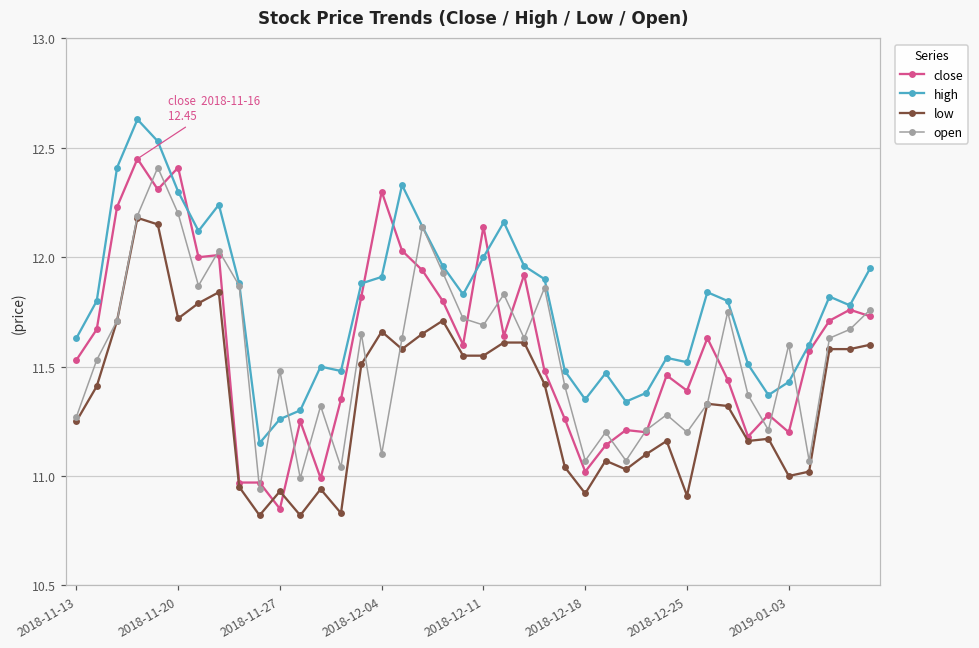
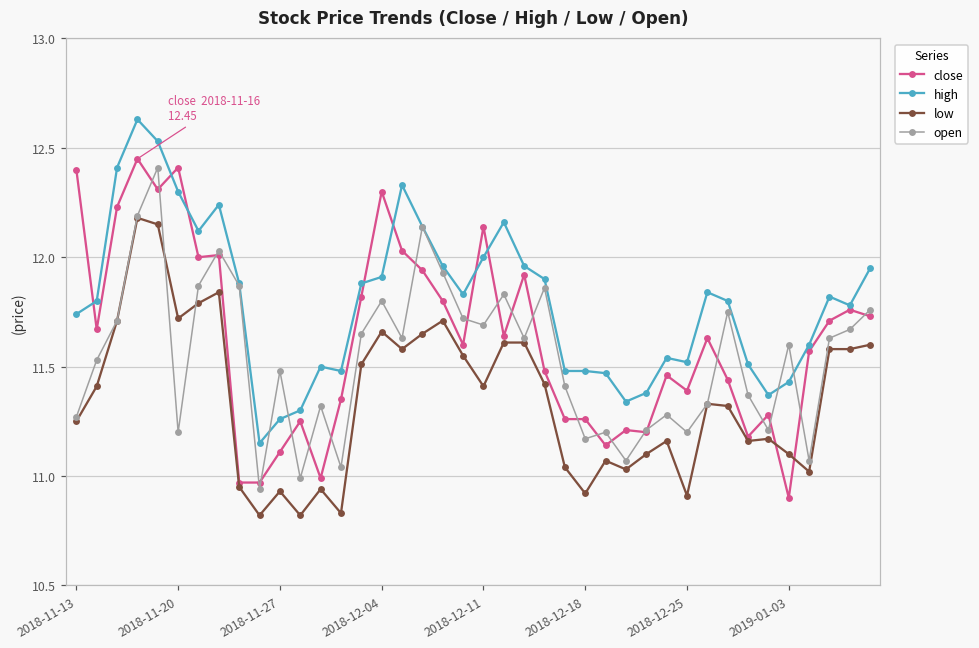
  {
    "close": {
-     "2018-11-13": 11.53,
+     "2018-11-13": 12.40,
      "2018-11-20": 12.41,
-     "2018-11-27": 10.85,
+     "2018-11-27": 11.11,
      "2018-12-04": 12.30,
      "2018-12-11": 12.14,
-     "2018-12-18": 11.02,
+     "2018-12-18": 11.26,
      "2018-12-25": 11.39,
-     "2019-01-03": 11.2
+     "2019-01-03": 10.9
    },
    "high": {
-     "2018-11-13": 11.63,
+     "2018-11-13": 11.74,
      "2018-11-20": 12.30,
      "2018-11-27": 11.26,
      "2018-12-04": 11.91,
      "2018-12-11": 12.00,
-     "2018-12-18": 11.35,
+     "2018-12-18": 11.48,
      "2018-12-25": 11.52,
      "2019-01-03": 11.43
    },
    "low": {
      "2018-11-13": 11.25,
      "2018-11-20": 11.72,
      "2018-11-27": 10.93,
      "2018-12-04": 11.66,
-     "2018-12-11": 11.55,
+     "2018-12-11": 11.41,
      "2018-12-18": 10.92,
      "2018-12-25": 10.91,
-     "2019-01-03": 11.0
+     "2019-01-03": 11.1
    },
    "open": {
      "2018-11-13": 11.27,
-     "2018-11-20": 12.2,
+     "2018-11-20": 11.2,
      "2018-11-27": 11.48,
-     "2018-12-04": 11.1,
+     "2018-12-04": 11.8,
      "2018-12-11": 11.69,
-     "2018-12-18": 11.07,
+     "2018-12-18": 11.17,
      "2018-12-25": 11.20,
      "2019-01-03": 11.60
    }
  }
